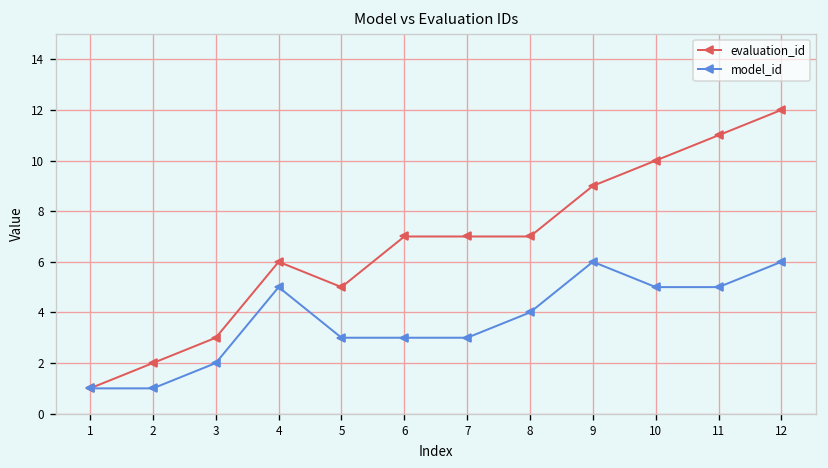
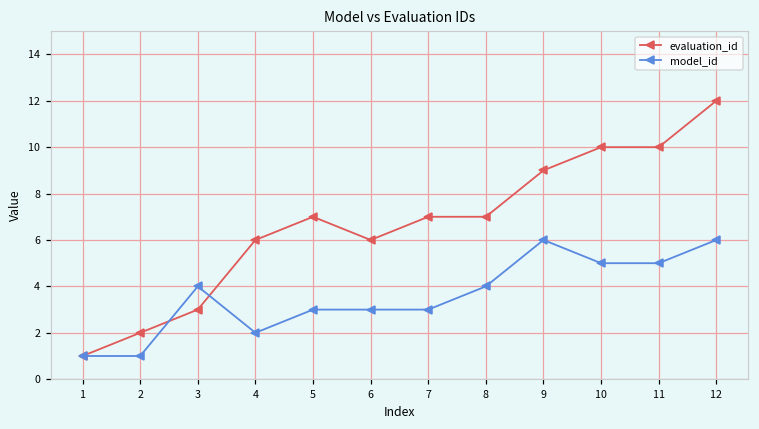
  {
    "evaluation_id": {
      "2": 2,
      "3": 3,
      "4": 6,
-     "5": 5,
-     "6": 7,
+     "5": 7,
+     "6": 6,
      "7": 7,
      "8": 7,
      "9": 9,
      "10": 10,
-     "11": 11,
+     "11": 10,
      "12": 12
    },
    "model_id": {
      "2": 1,
-     "3": 2,
-     "4": 5,
+     "3": 4,
+     "4": 2,
      "5": 3,
      "6": 3,
      "7": 3,
      "8": 4,
      "9": 6,
      "10": 5,
      "11": 5,
      "12": 6
    }
  }
